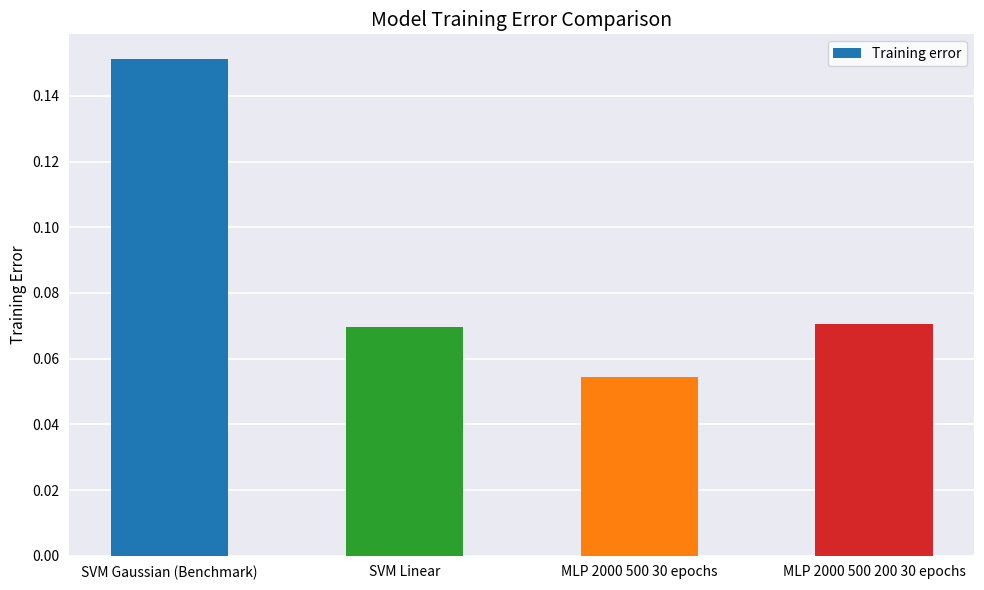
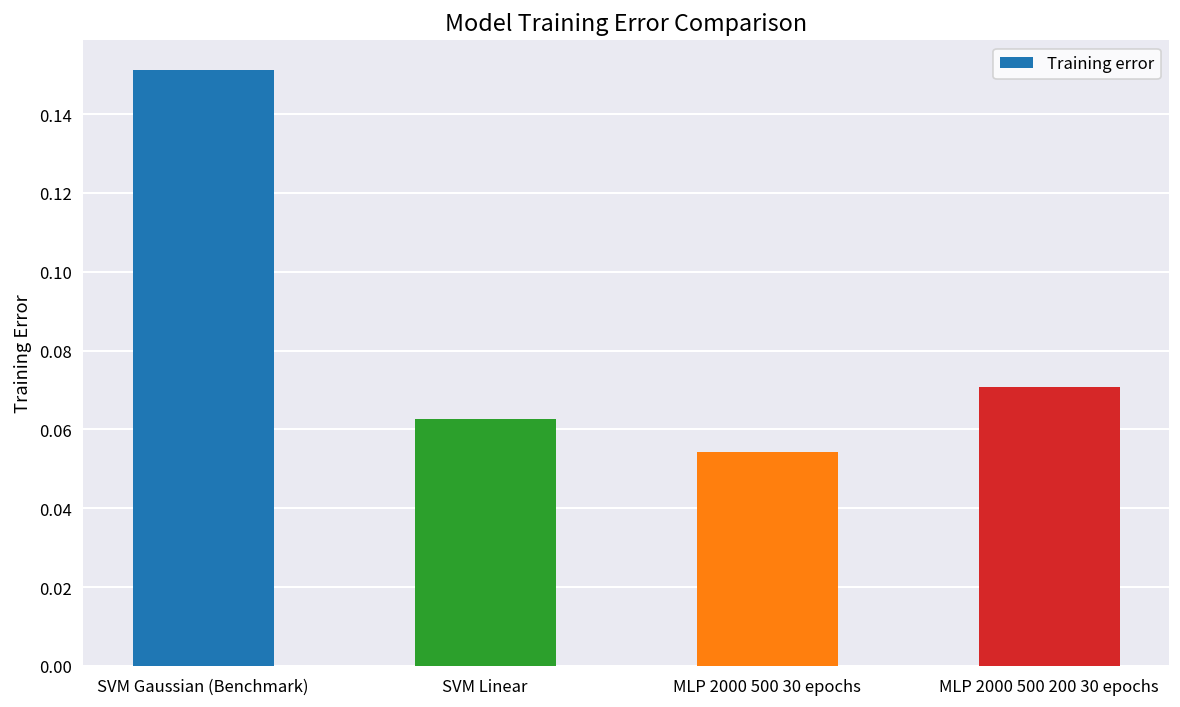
  {
    "SVM Gaussian (Benchmark)": 0.151,
-   "SVM Linear": 0.070,
+   "SVM Linear": 0.063,
    "MLP 2000 500 30 epochs": 0.054,
    "MLP 2000 500 200 30 epochs": 0.071
  }
